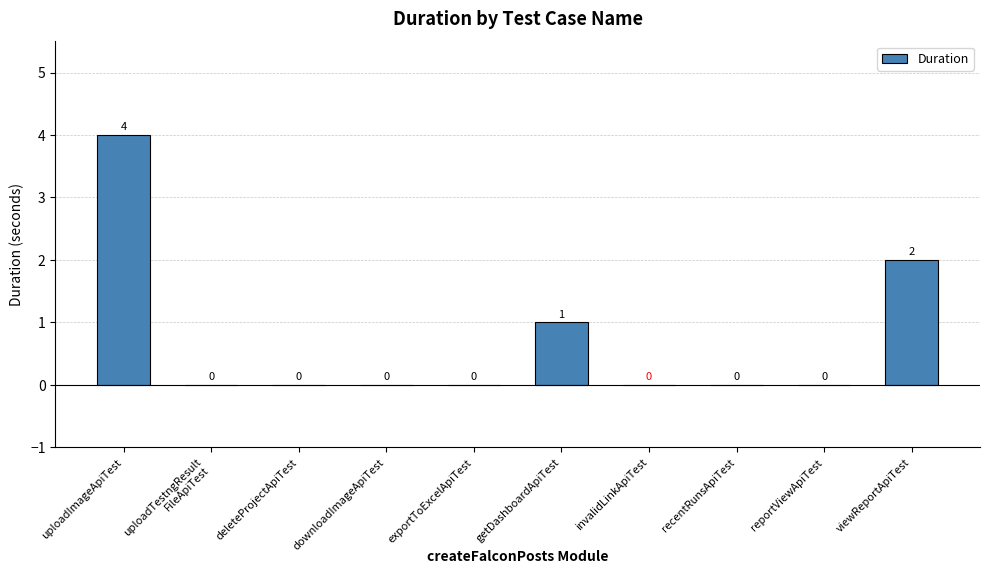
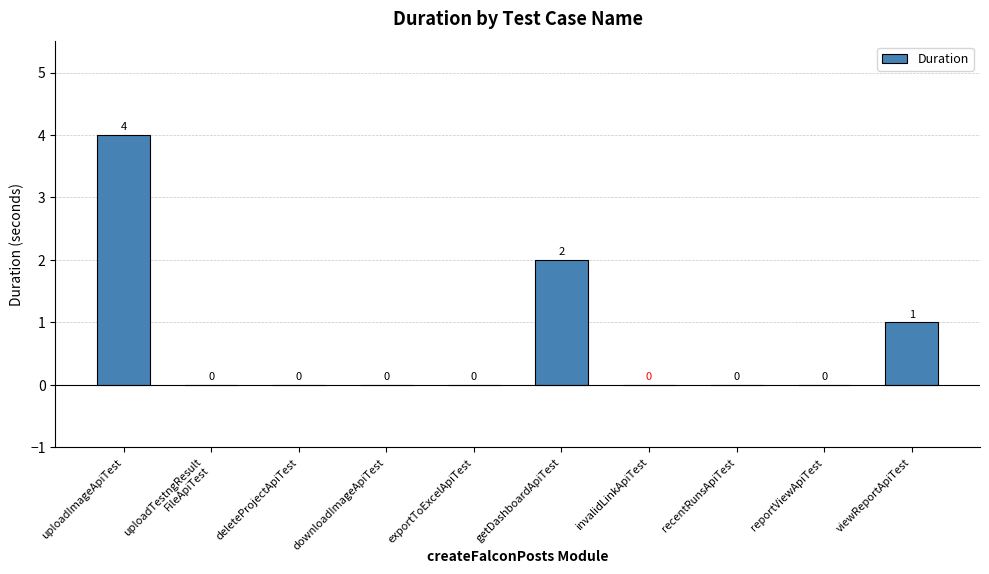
  {
    "uploadImageApiTest": 4,
    "uploadTestngResult FileApiTest": 0,
    "deleteProjectApiTest": 0,
    "downloadImageApiTest": 0,
    "exportToExcelApiTest": 0,
-   "getDashboardApiTest": 1,
+   "getDashboardApiTest": 2,
    "invalidLinkApiTest": 0,
    "recentRunsApiTest": 0,
    "reportViewApiTest": 0,
-   "viewReportApiTest": 2
+   "viewReportApiTest": 1
  }
